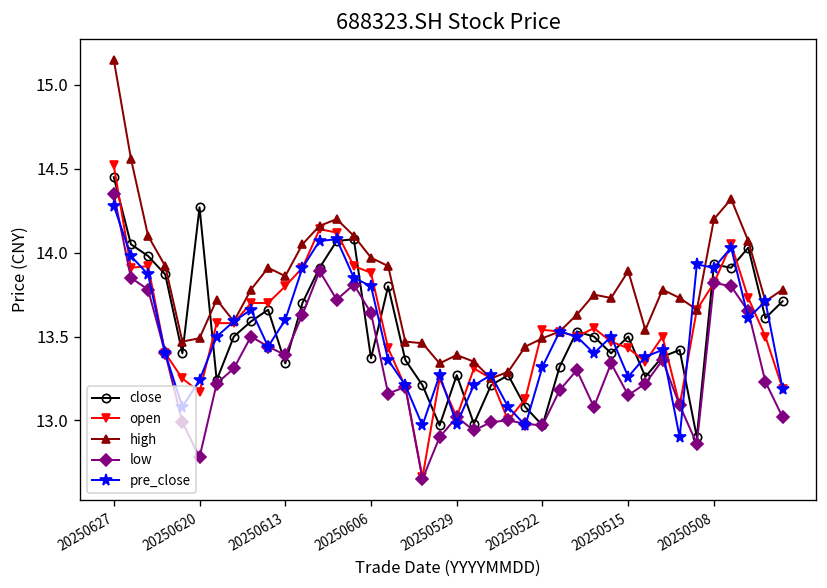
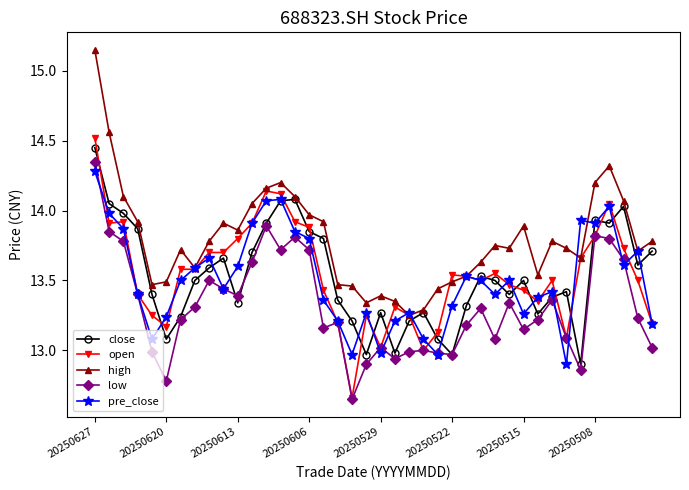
  {
    "close": {
      "20250627": 14.45,
-     "20250620": 14.27,
+     "20250620": 13.08,
      "20250613": 13.34,
-     "20250606": 13.37,
+     "20250606": 13.85,
      "20250529": 13.27,
      "20250515": 13.50,
      "20250508": 13.93
    },
    "open": {
      "20250627": 14.52,
      "20250620": 13.17,
      "20250613": 13.80,
      "20250606": 13.88,
      "20250522": 13.54,
      "20250515": 13.43
    },
    "high": {
      "20250627": 15.15,
      "20250620": 13.49,
      "20250613": 13.86,
      "20250606": 13.97,
      "20250529": 13.39,
      "20250522": 13.49,
      "20250515": 13.89,
      "20250508": 14.20
    },
    "low": {
      "20250627": 14.35,
      "20250620": 12.78,
      "20250613": 13.39,
-     "20250606": 13.64,
+     "20250606": 13.72,
      "20250515": 13.15
    },
    "pre_close": {
      "20250627": 14.28,
      "20250620": 13.24,
      "20250613": 13.60,
      "20250606": 13.80,
      "20250529": 12.98,
      "20250522": 13.32,
      "20250515": 13.26,
      "20250508": 13.91
    }
  }
